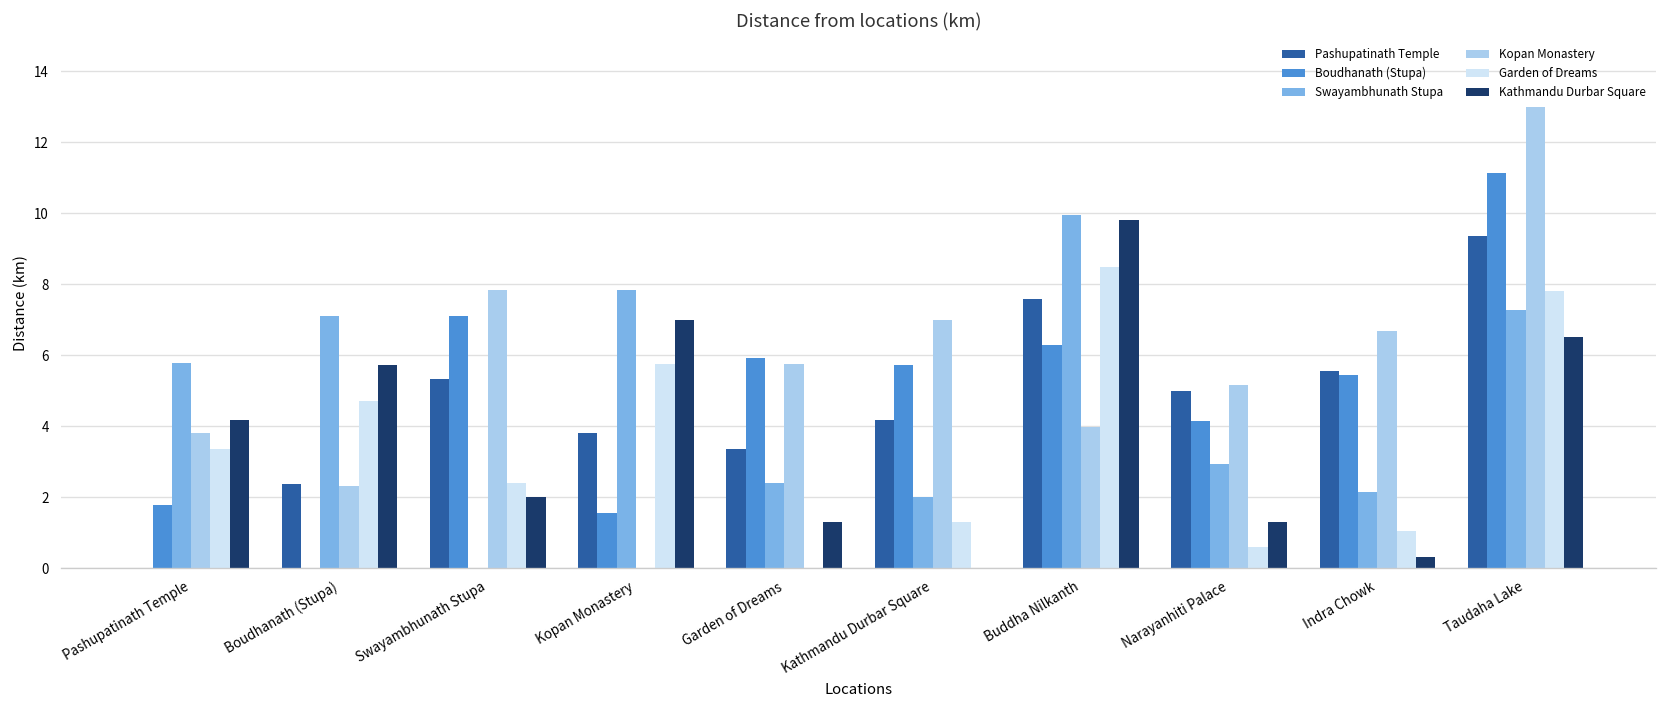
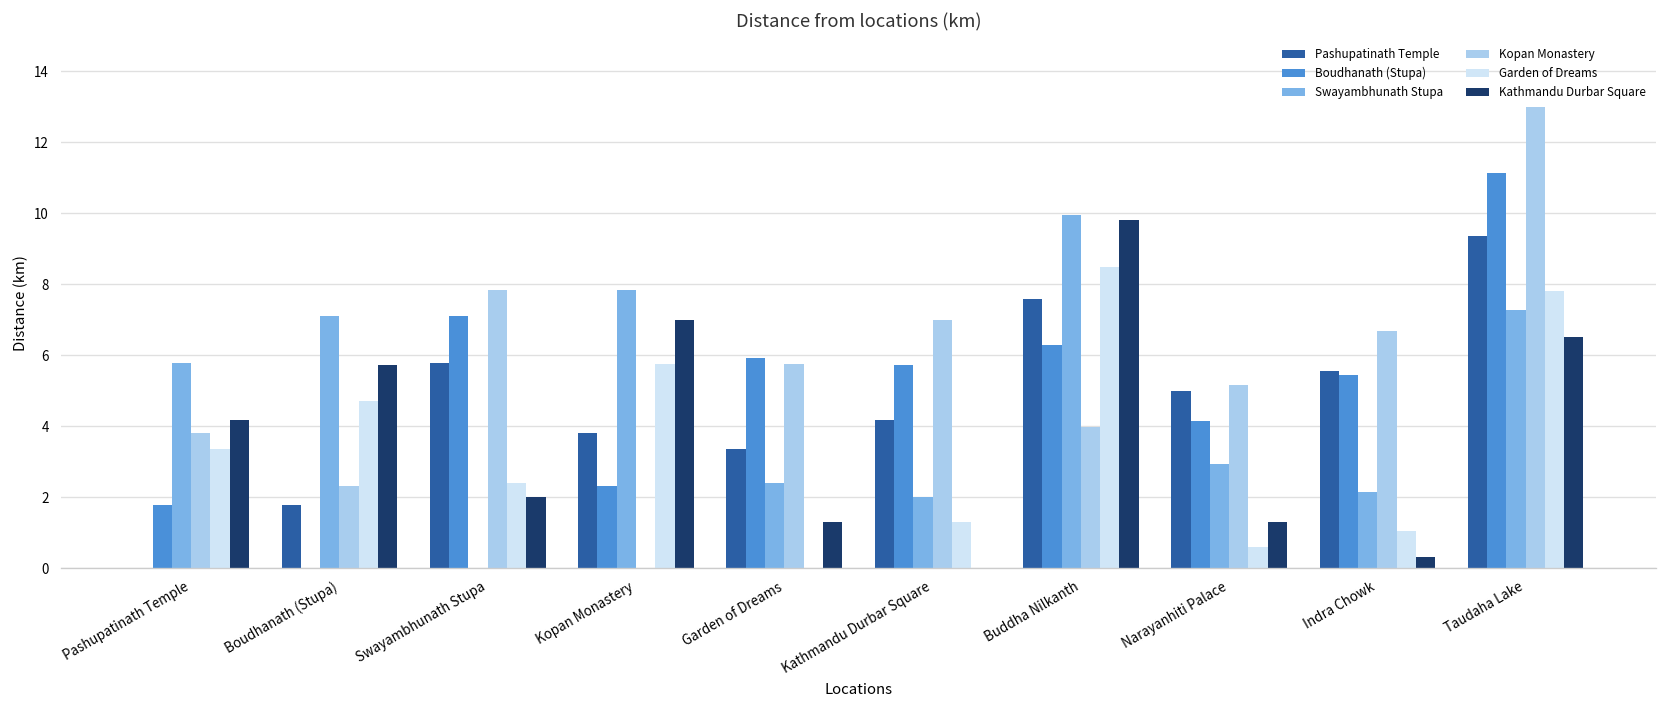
  {
    "Pashupatinath Temple": {
      "Pashupatinath Temple": 0.0,
-     "Boudhanath (Stupa)": 2.4,
-     "Swayambhunath Stupa": 5.3,
+     "Boudhanath (Stupa)": 1.8,
+     "Swayambhunath Stupa": 5.8,
      "Kopan Monastery": 3.8,
      "Garden of Dreams": 3.4,
      "Kathmandu Durbar Square": 4.2,
      "Buddha Nilkanth": 7.6,
      "Narayanhiti Palace": 5.0,
      "Indra Chowk": 5.6,
      "Taudaha Lake": 9.4
    },
    "Boudhanath (Stupa)": {
      "Pashupatinath Temple": 1.8,
      "Boudhanath (Stupa)": 0.0,
      "Swayambhunath Stupa": 7.1,
-     "Kopan Monastery": 1.6,
+     "Kopan Monastery": 2.3,
      "Garden of Dreams": 5.9,
      "Kathmandu Durbar Square": 5.7,
      "Buddha Nilkanth": 6.3,
      "Narayanhiti Palace": 4.2,
      "Indra Chowk": 5.4,
      "Taudaha Lake": 11.1
    },
    "Kathmandu Durbar Square": {
      "Pashupatinath Temple": 4.2,
      "Boudhanath (Stupa)": 5.7,
      "Swayambhunath Stupa": 2.0,
      "Kopan Monastery": 7.0,
      "Garden of Dreams": 1.3,
      "Kathmandu Durbar Square": 0.0,
      "Buddha Nilkanth": 9.8,
      "Narayanhiti Palace": 1.3,
      "Indra Chowk": 0.3,
      "Taudaha Lake": 6.5
    }
  }
